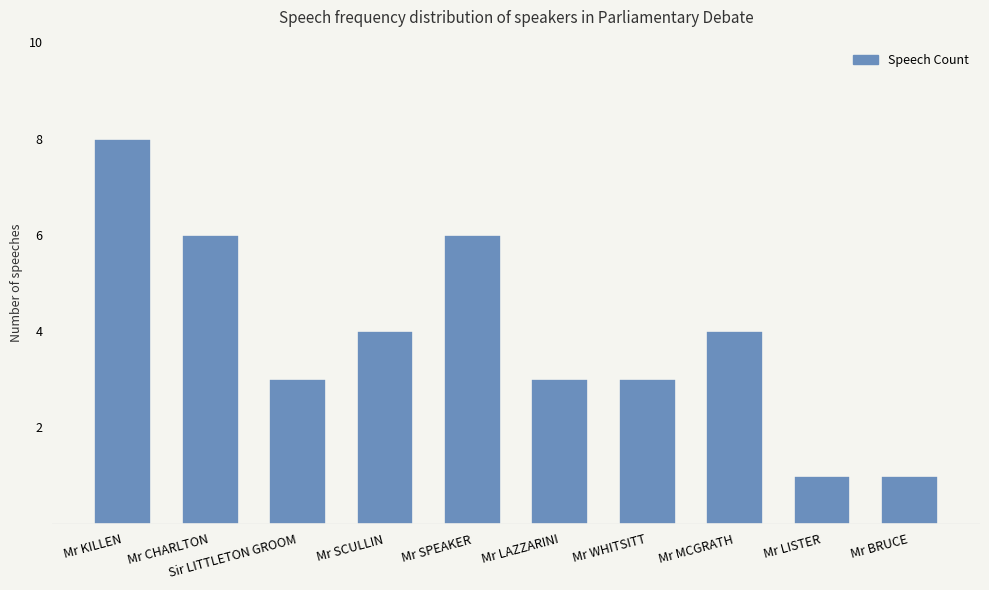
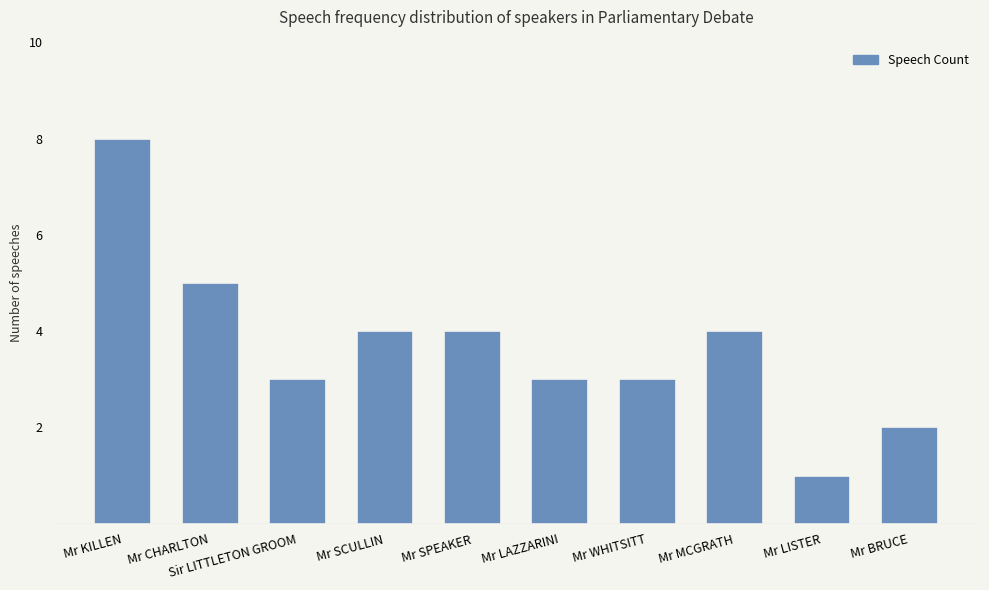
  {
    "Mr KILLEN": 8,
-   "Mr CHARLTON": 6,
+   "Mr CHARLTON": 5,
    "Sir LITTLETON GROOM": 3,
    "Mr SCULLIN": 4,
-   "Mr SPEAKER": 6,
+   "Mr SPEAKER": 4,
    "Mr LAZZARINI": 3,
    "Mr WHITSITT": 3,
    "Mr MCGRATH": 4,
    "Mr LISTER": 1,
-   "Mr BRUCE": 1
+   "Mr BRUCE": 2
  }
